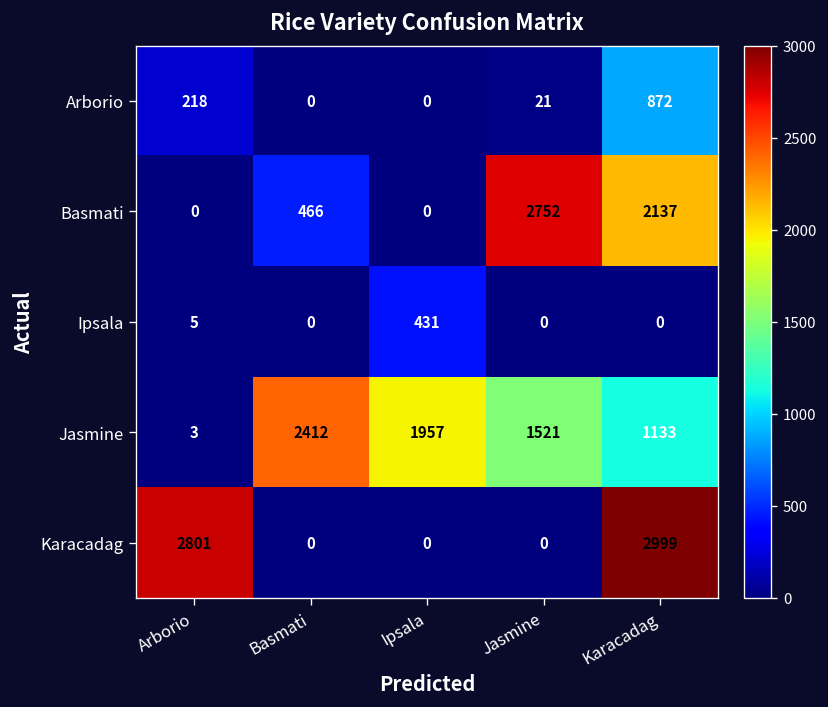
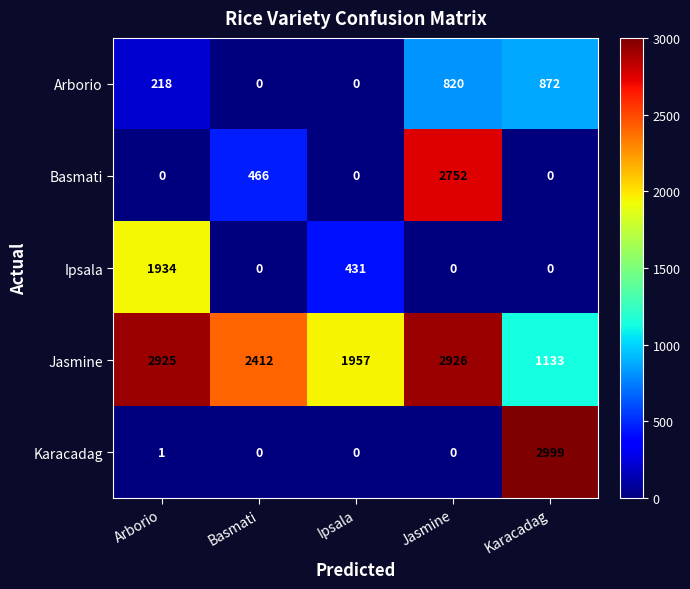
  {
    "Arborio": {
      "Arborio": 218,
      "Basmati": 0,
      "Ipsala": 0,
-     "Jasmine": 21,
+     "Jasmine": 820,
      "Karacadag": 872
    },
    "Basmati": {
      "Arborio": 0,
      "Basmati": 466,
      "Ipsala": 0,
      "Jasmine": 2752,
-     "Karacadag": 2137
+     "Karacadag": 0
    },
    "Ipsala": {
-     "Arborio": 5,
+     "Arborio": 1934,
      "Basmati": 0,
      "Ipsala": 431,
      "Jasmine": 0,
      "Karacadag": 0
    },
    "Jasmine": {
-     "Arborio": 3,
+     "Arborio": 2925,
      "Basmati": 2412,
      "Ipsala": 1957,
-     "Jasmine": 1521,
+     "Jasmine": 2926,
      "Karacadag": 1133
    },
    "Karacadag": {
-     "Arborio": 2801,
+     "Arborio": 1,
      "Basmati": 0,
      "Ipsala": 0,
      "Jasmine": 0,
      "Karacadag": 2999
    }
  }
